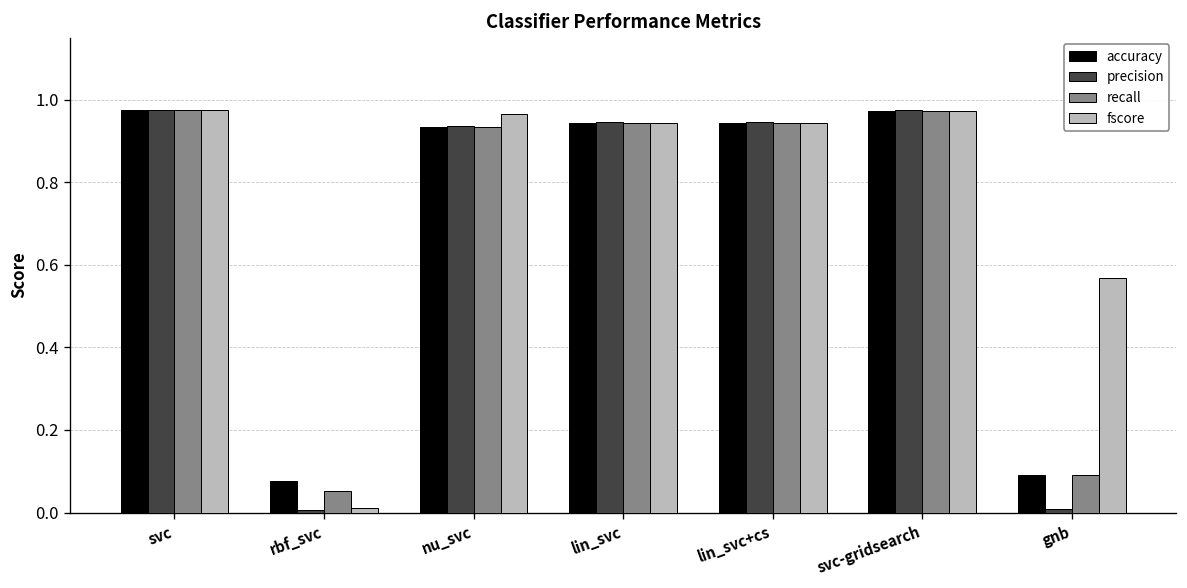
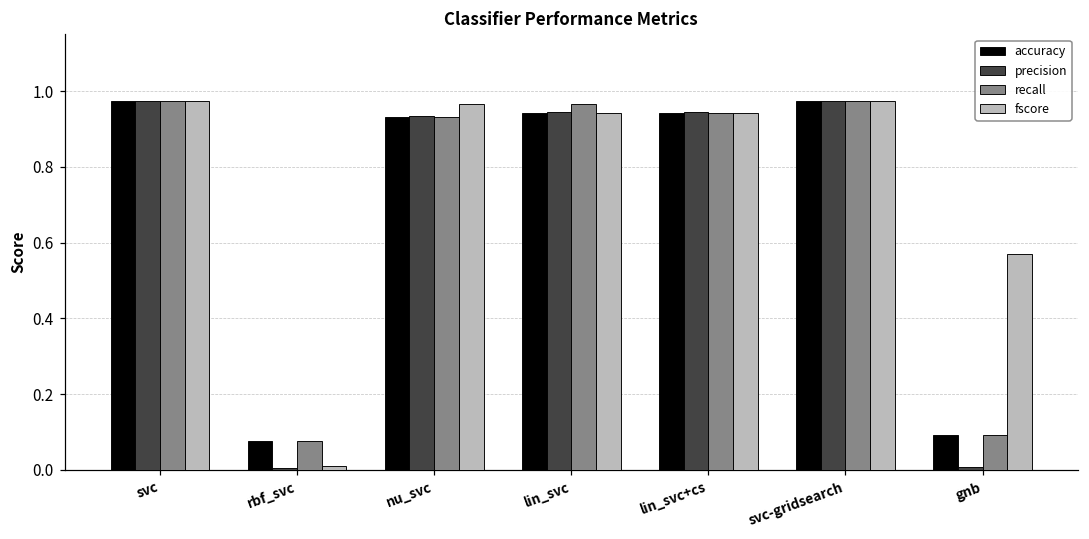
  {
    "accuracy": {
      "svc": 0.97,
      "rbf_svc": 0.08,
      "nu_svc": 0.93,
      "lin_svc": 0.94,
      "lin_svc+cs": 0.94,
      "svc-gridsearch": 0.97,
      "gnb": 0.09
    },
    "precision": {
      "svc": 0.98,
      "nu_svc": 0.94,
      "lin_svc": 0.95,
      "lin_svc+cs": 0.95,
      "svc-gridsearch": 0.97,
      "gnb": 0.01
    },
    "recall": {
      "svc": 0.97,
-     "rbf_svc": 0.05,
+     "rbf_svc": 0.08,
      "nu_svc": 0.93,
-     "lin_svc": 0.94,
+     "lin_svc": 0.97,
      "lin_svc+cs": 0.94,
      "svc-gridsearch": 0.97,
      "gnb": 0.09
    },
    "fscore": {
      "svc": 0.97,
      "rbf_svc": 0.01,
      "nu_svc": 0.97,
      "lin_svc": 0.94,
      "lin_svc+cs": 0.94,
      "svc-gridsearch": 0.97,
      "gnb": 0.57
    }
  }
